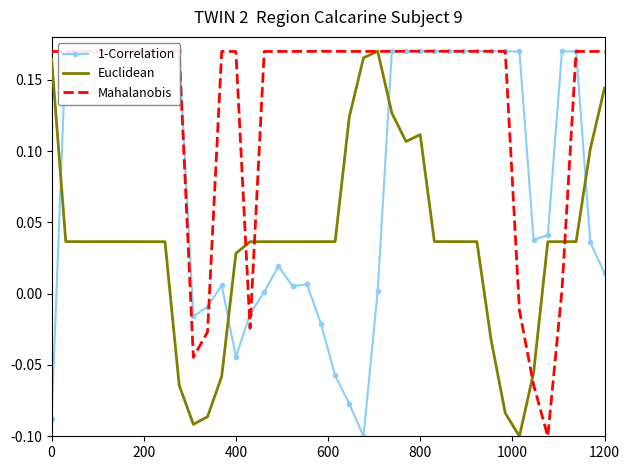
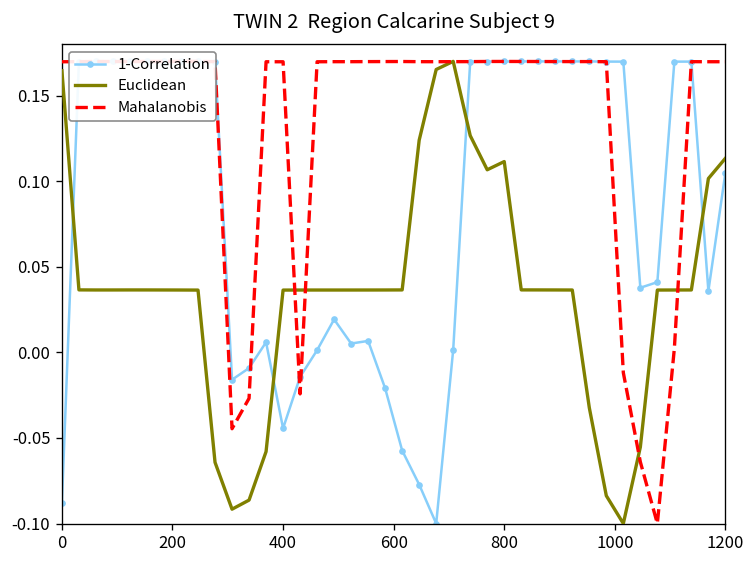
  {
    "1-Correlation": {
      "0": -0.088,
      "400": -0.044,
-     "1200": 0.014
+     "1200": 0.105
    },
    "Euclidean": {
      "0": 0.164,
-     "400": 0.028,
+     "400": 0.036,
      "800": 0.111,
-     "1200": 0.144
+     "1200": 0.113
    },
    "Mahalanobis": {
      "0": 0.170,
      "400": 0.170,
      "1200": 0.170
    }
  }
